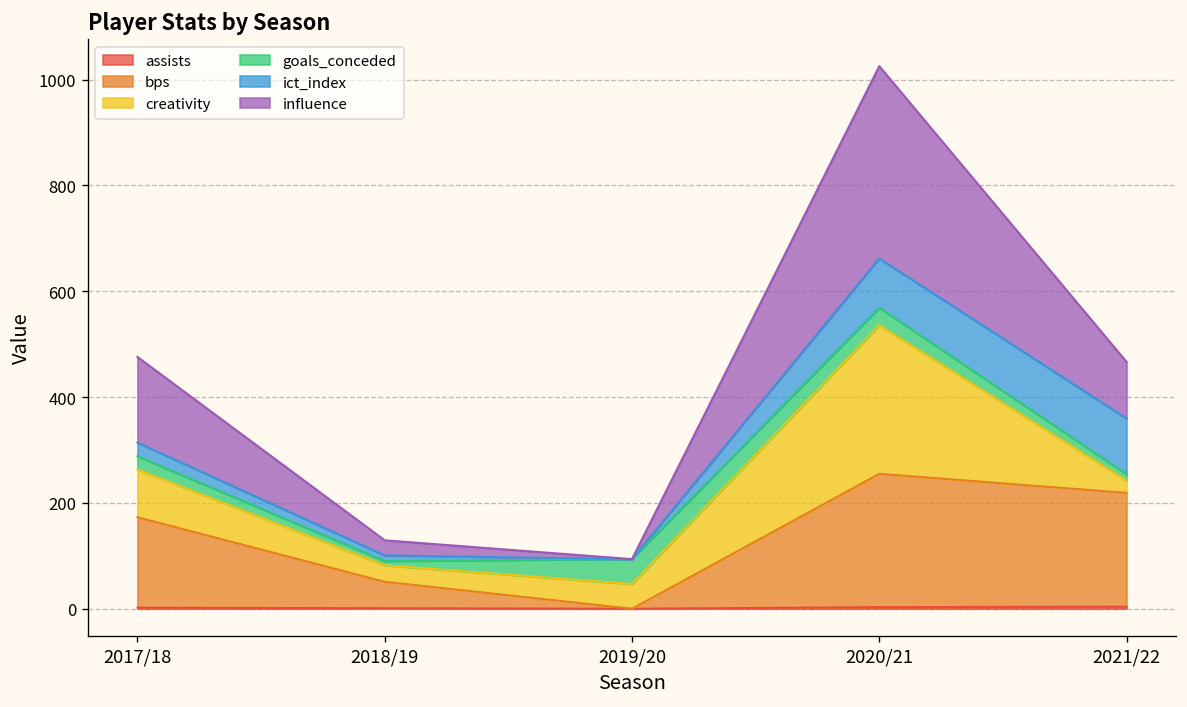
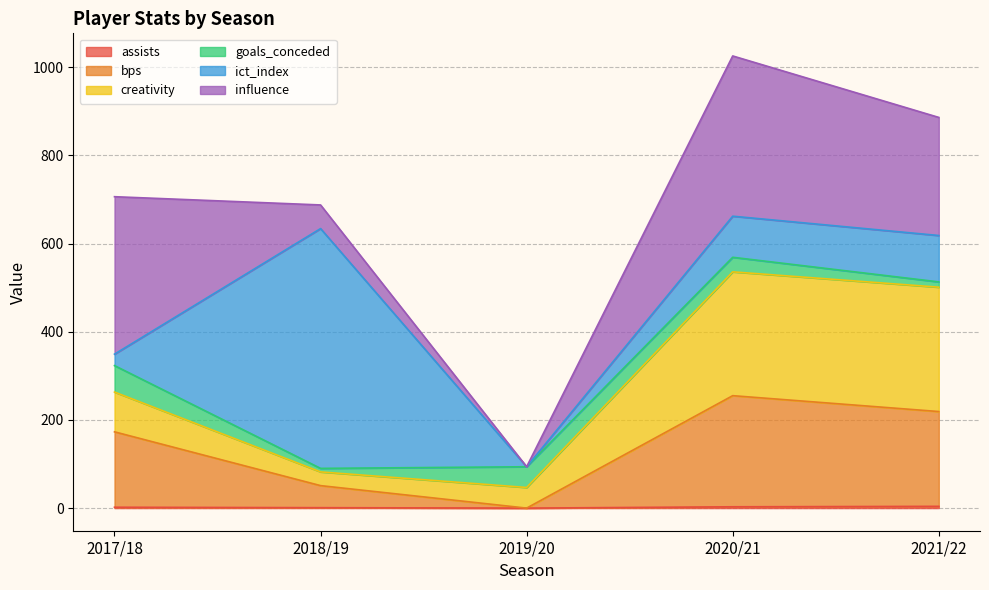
  {
    "creativity": {
      "2017/18": 90,
      "2018/19": 30,
      "2019/20": 50,
      "2020/21": 280,
-     "2021/22": 20
+     "2021/22": 280
    },
    "goals_conceded": {
-     "2017/18": 30,
+     "2017/18": 60,
      "2018/19": 10,
      "2020/21": 30,
      "2021/22": 10
    },
    "ict_index": {
      "2017/18": 30,
-     "2018/19": 10,
+     "2018/19": 540,
      "2020/21": 90,
      "2021/22": 110
    },
    "influence": {
-     "2017/18": 160,
-     "2018/19": 30,
+     "2017/18": 360,
+     "2018/19": 50,
      "2020/21": 360,
-     "2021/22": 110
+     "2021/22": 270
    }
  }
